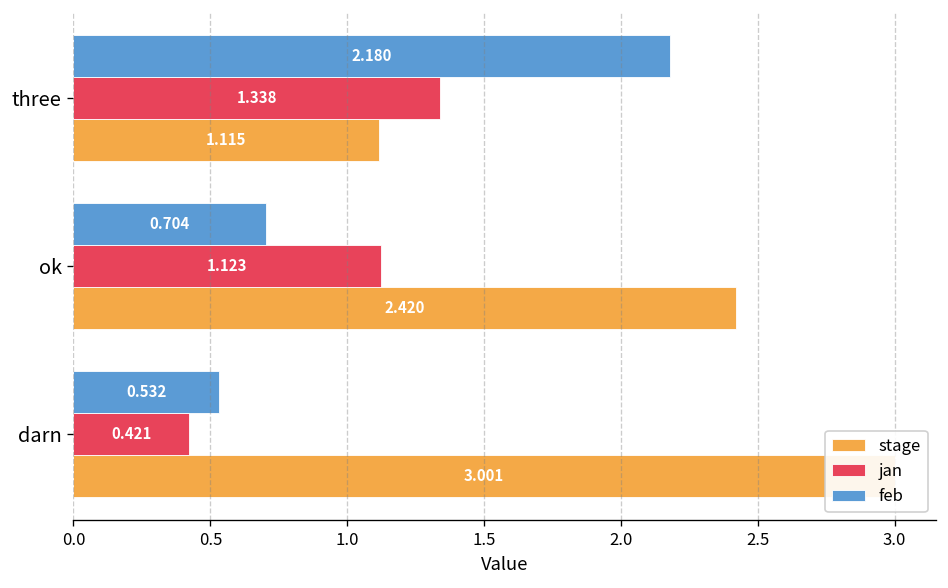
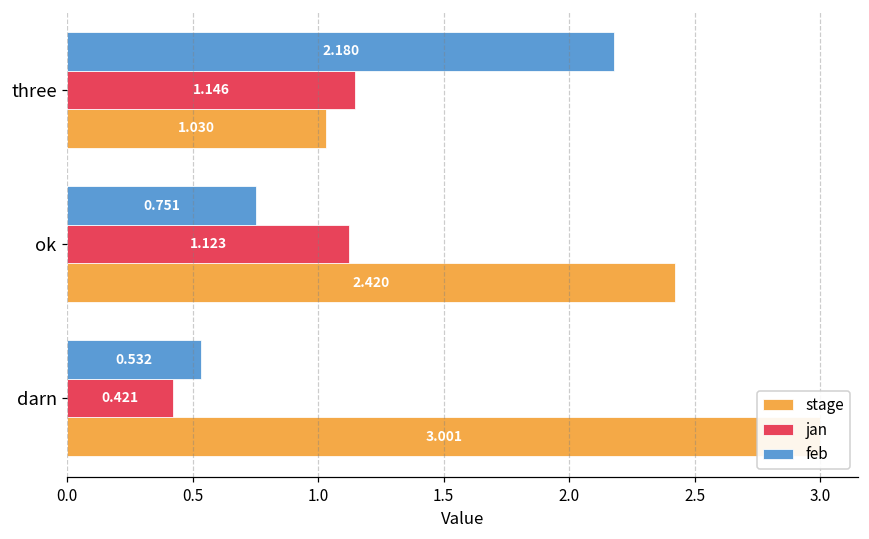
  {
    "stage": {
-     "three": 1.115,
+     "three": 1.030,
      "ok": 2.420
    },
    "jan": {
-     "three": 1.338,
+     "three": 1.146,
      "ok": 1.123,
      "darn": 0.421
    },
    "feb": {
      "three": 2.180,
-     "ok": 0.704,
+     "ok": 0.751,
      "darn": 0.532
    }
  }
